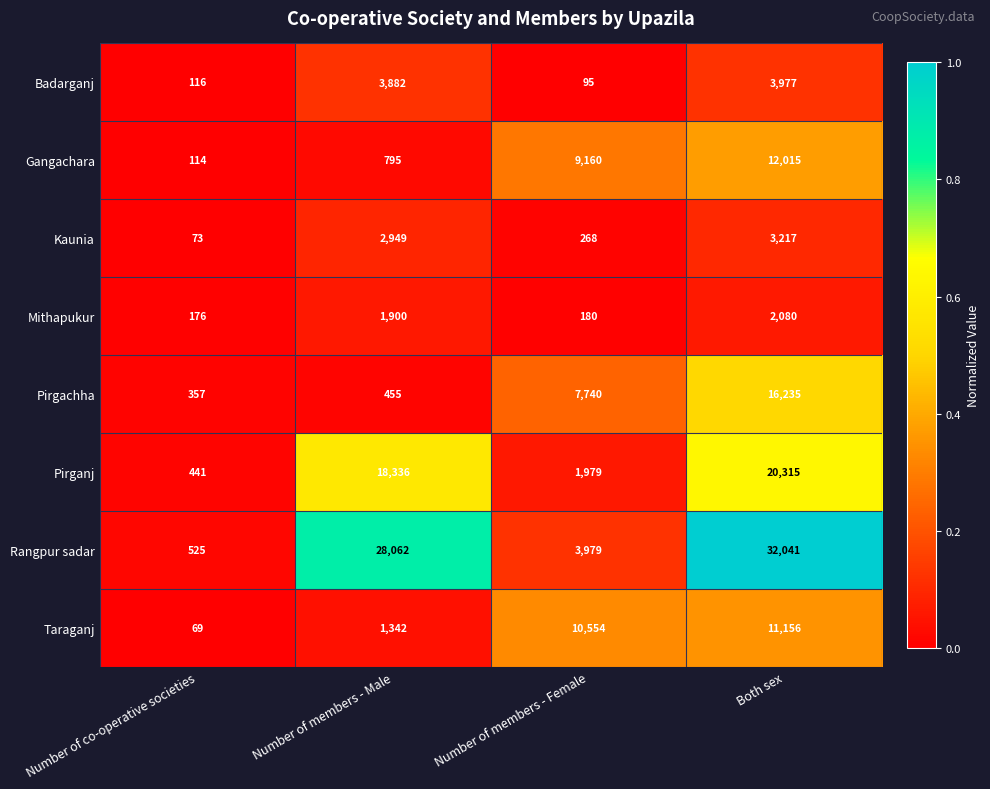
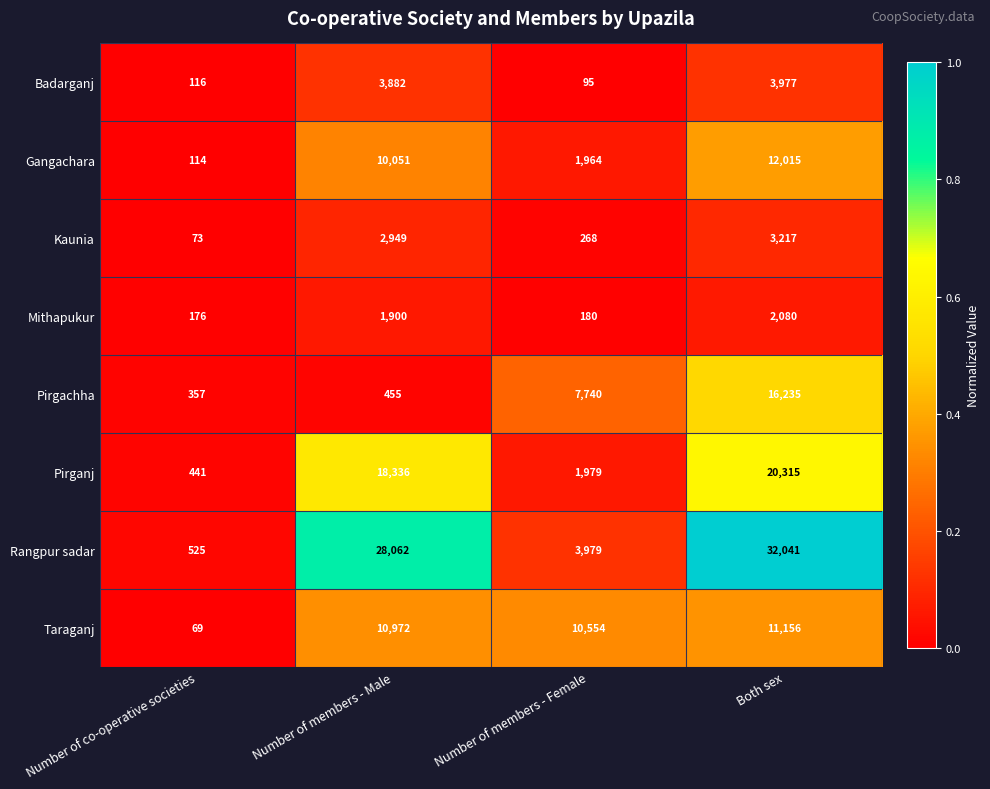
  {
    "Badarganj": {
      "Number of co-operative societies": "116",
      "Number of members - Male": "3,882",
      "Number of members - Female": "95",
      "Both sex": "3,977"
    },
    "Gangachara": {
      "Number of co-operative societies": "114",
-     "Number of members - Male": "795",
-     "Number of members - Female": "9,160",
+     "Number of members - Male": "10,051",
+     "Number of members - Female": "1,964",
      "Both sex": "12,015"
    },
    "Kaunia": {
      "Number of co-operative societies": "73",
      "Number of members - Male": "2,949",
      "Number of members - Female": "268",
      "Both sex": "3,217"
    },
    "Mithapukur": {
      "Number of co-operative societies": "176",
      "Number of members - Male": "1,900",
      "Number of members - Female": "180",
      "Both sex": "2,080"
    },
    "Pirgachha": {
      "Number of co-operative societies": "357",
      "Number of members - Male": "455",
      "Number of members - Female": "7,740",
      "Both sex": "16,235"
    },
    "Pirganj": {
      "Number of co-operative societies": "441",
      "Number of members - Male": "18,336",
      "Number of members - Female": "1,979",
      "Both sex": "20,315"
    },
    "Rangpur sadar": {
      "Number of co-operative societies": "525",
      "Number of members - Male": "28,062",
      "Number of members - Female": "3,979",
      "Both sex": "32,041"
    },
    "Taraganj": {
      "Number of co-operative societies": "69",
-     "Number of members - Male": "1,342",
+     "Number of members - Male": "10,972",
      "Number of members - Female": "10,554",
      "Both sex": "11,156"
    }
  }
